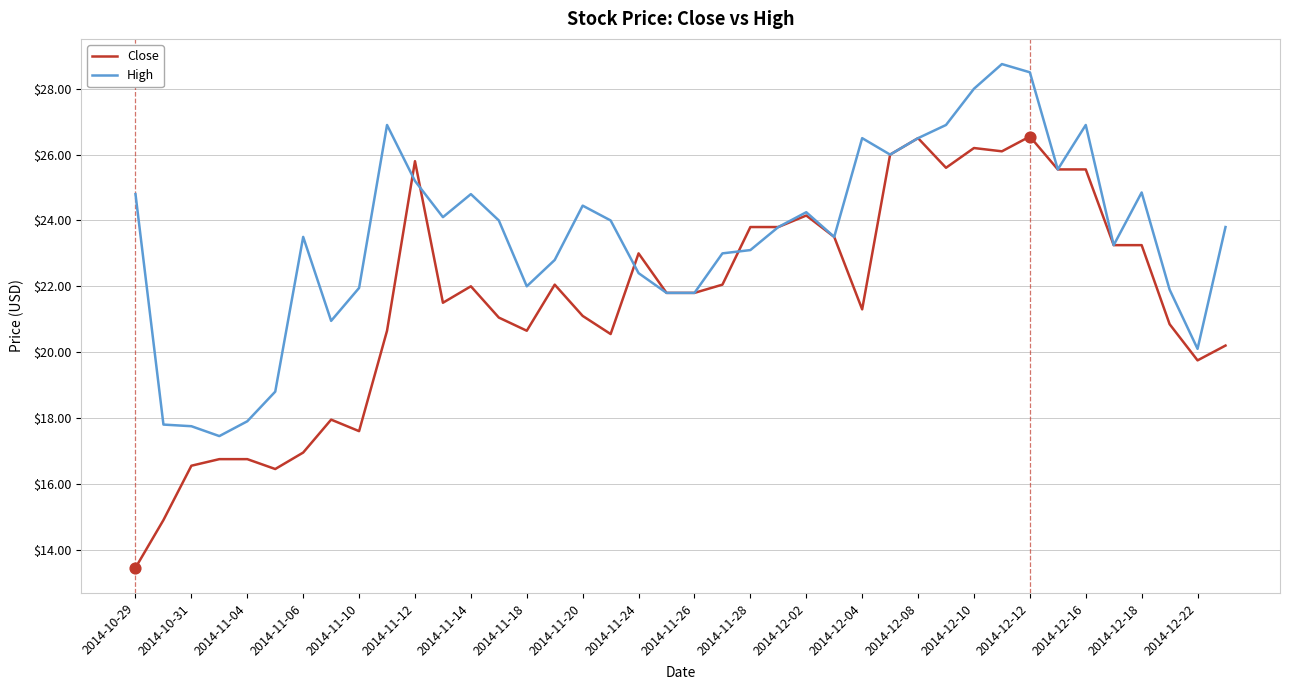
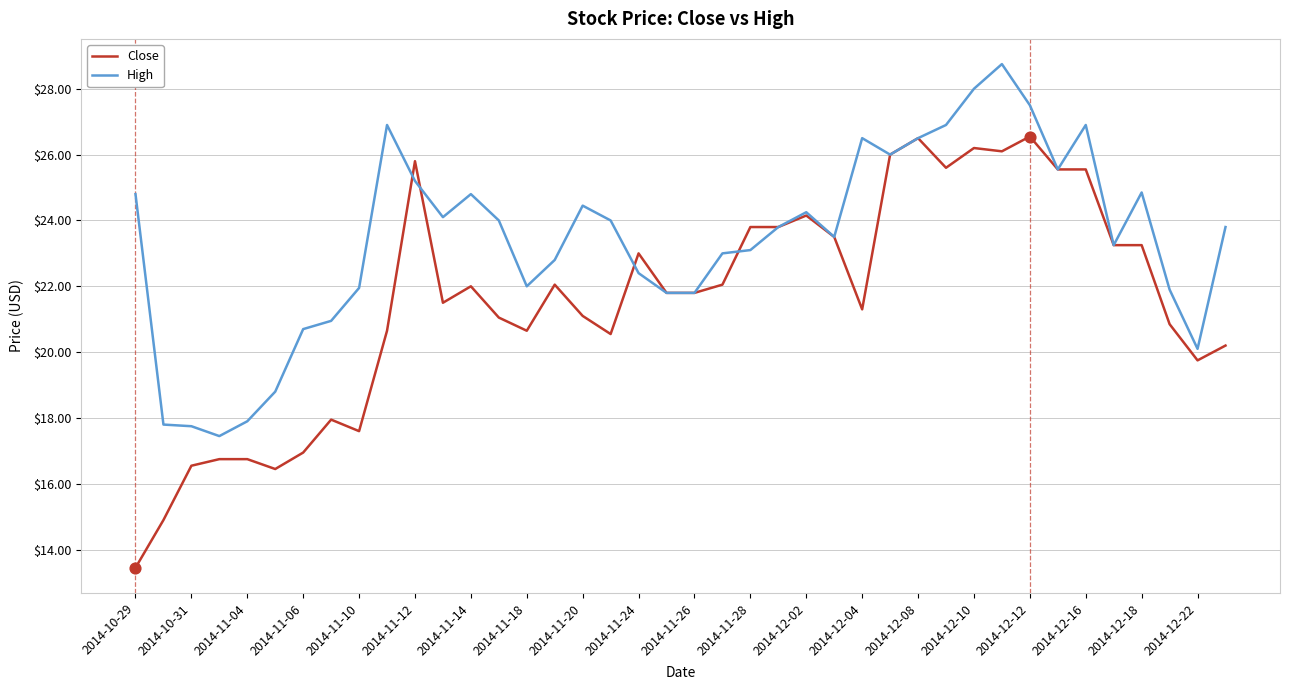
  {
    "High": {
      "2014-10-29": "$24.8",
      "2014-10-31": "$17.8",
      "2014-11-04": "$17.9",
-     "2014-11-06": "$23.5",
+     "2014-11-06": "$20.7",
      "2014-11-10": "$22.0",
      "2014-11-12": "$25.2",
      "2014-11-14": "$24.8",
      "2014-11-18": "$22.0",
      "2014-11-20": "$24.5",
      "2014-11-24": "$22.4",
      "2014-11-28": "$23.1",
      "2014-12-02": "$24.3",
      "2014-12-04": "$26.5",
      "2014-12-10": "$28.0",
-     "2014-12-12": "$28.5",
+     "2014-12-12": "$27.5",
      "2014-12-16": "$26.9",
      "2014-12-18": "$24.9",
      "2014-12-22": "$20.1"
    }
  }
